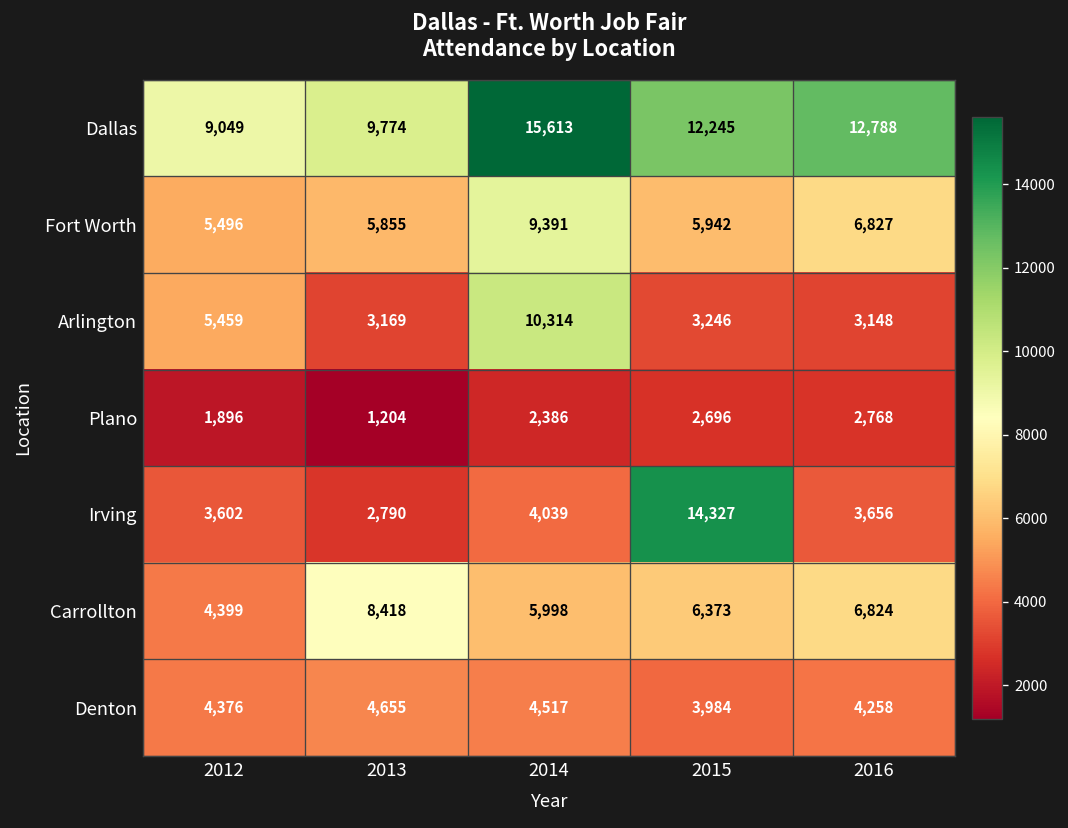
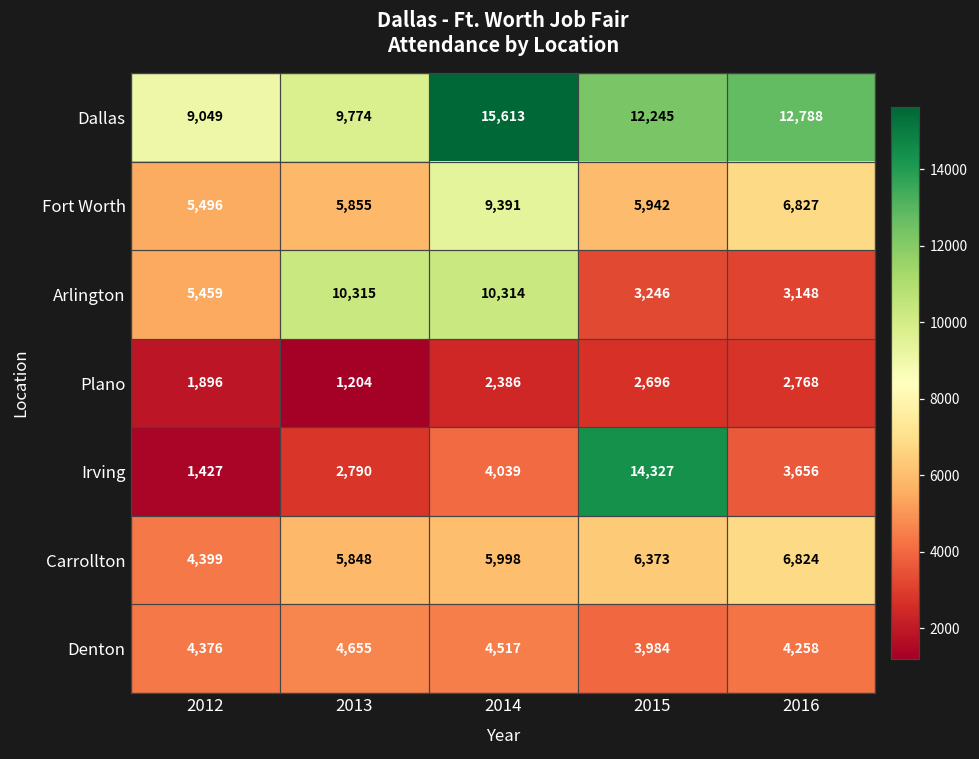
  {
    "Dallas": {
      "2012": "9,049",
      "2013": "9,774",
      "2014": "15,613",
      "2015": "12,245",
      "2016": "12,788"
    },
    "Fort Worth": {
      "2012": "5,496",
      "2013": "5,855",
      "2014": "9,391",
      "2015": "5,942",
      "2016": "6,827"
    },
    "Arlington": {
      "2012": "5,459",
-     "2013": "3,169",
+     "2013": "10,315",
      "2014": "10,314",
      "2015": "3,246",
      "2016": "3,148"
    },
    "Plano": {
      "2012": "1,896",
      "2013": "1,204",
      "2014": "2,386",
      "2015": "2,696",
      "2016": "2,768"
    },
    "Irving": {
-     "2012": "3,602",
+     "2012": "1,427",
      "2013": "2,790",
      "2014": "4,039",
      "2015": "14,327",
      "2016": "3,656"
    },
    "Carrollton": {
      "2012": "4,399",
-     "2013": "8,418",
+     "2013": "5,848",
      "2014": "5,998",
      "2015": "6,373",
      "2016": "6,824"
    },
    "Denton": {
      "2012": "4,376",
      "2013": "4,655",
      "2014": "4,517",
      "2015": "3,984",
      "2016": "4,258"
    }
  }
